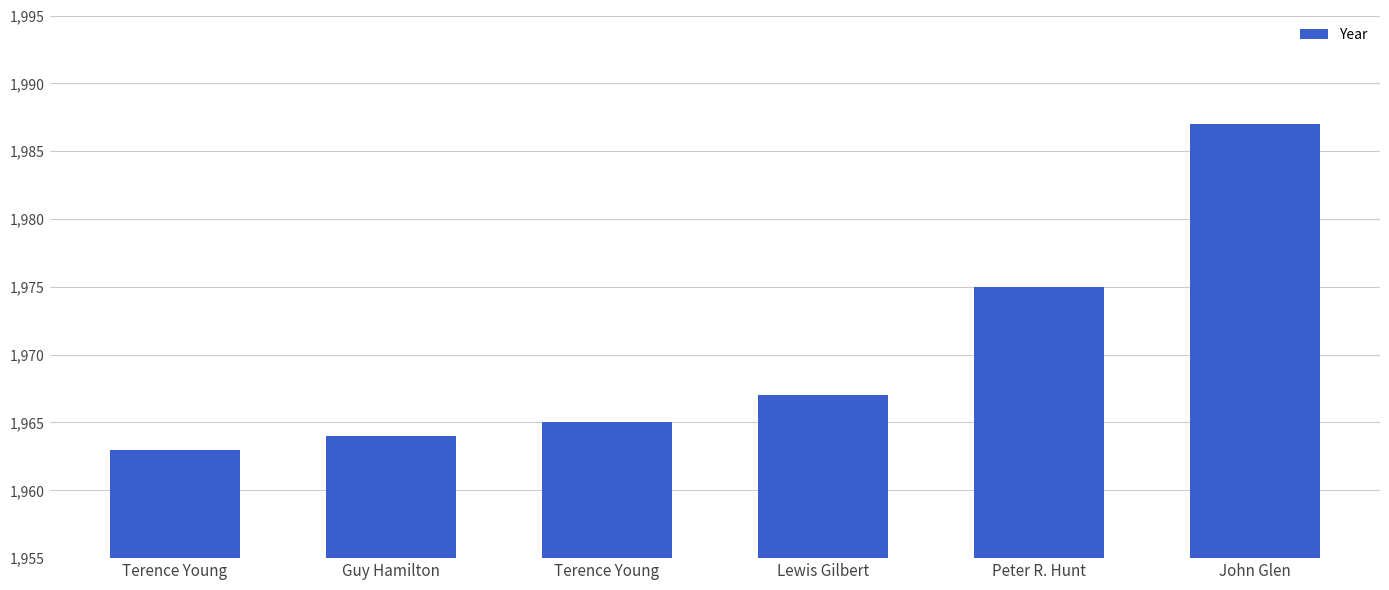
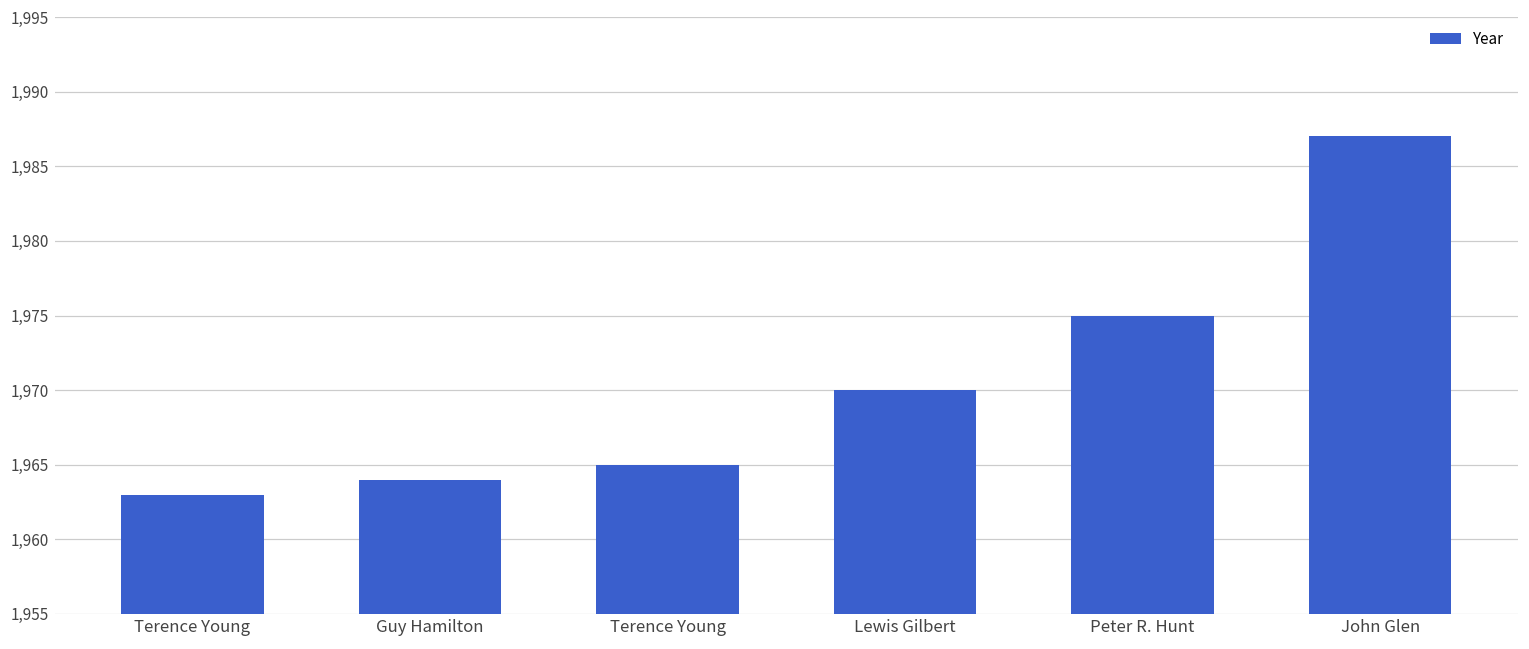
  {
    "Guy Hamilton": "1,964",
-   "Lewis Gilbert": "1,967",
+   "Lewis Gilbert": "1,970",
    "Peter R. Hunt": "1,975",
    "John Glen": "1,987"
  }
